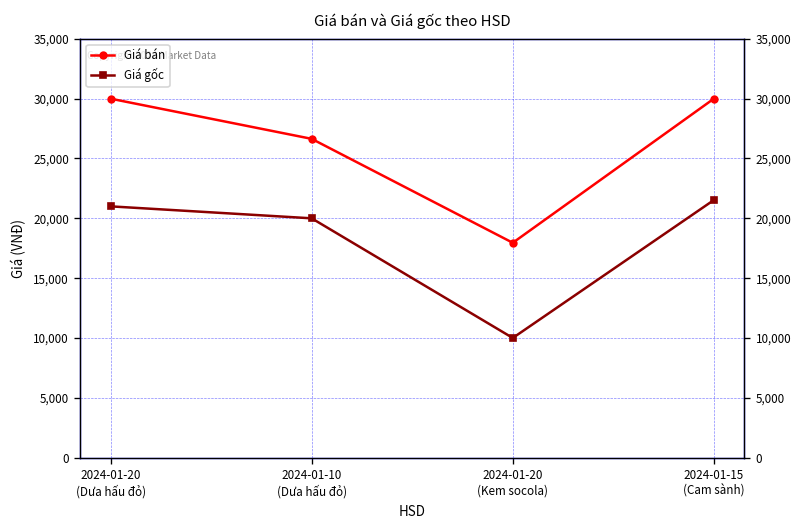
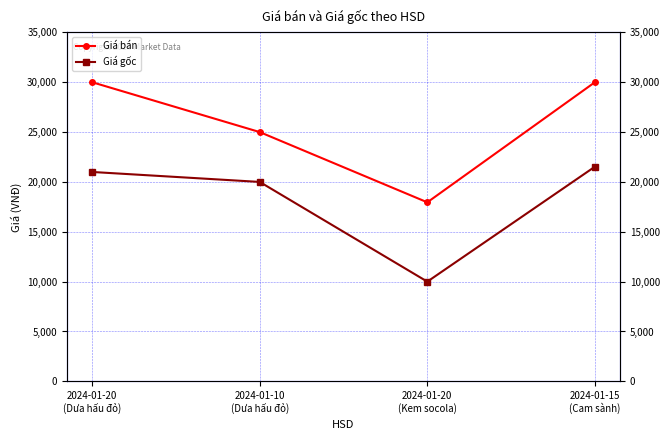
  {
    "Giá bán": {
      "2024-01-20 (Dưa hấu đỏ)": "30,000",
-     "2024-01-10 (Dưa hấu đỏ)": "27,000",
+     "2024-01-10 (Dưa hấu đỏ)": "25,000",
      "2024-01-20 (Kem socola)": "18,000",
      "2024-01-15 (Cam sành)": "30,000"
    },
    "Giá gốc": {
      "2024-01-20 (Dưa hấu đỏ)": "21,000",
      "2024-01-10 (Dưa hấu đỏ)": "20,000",
      "2024-01-20 (Kem socola)": "10,000",
      "2024-01-15 (Cam sành)": "22,000"
    }
  }
